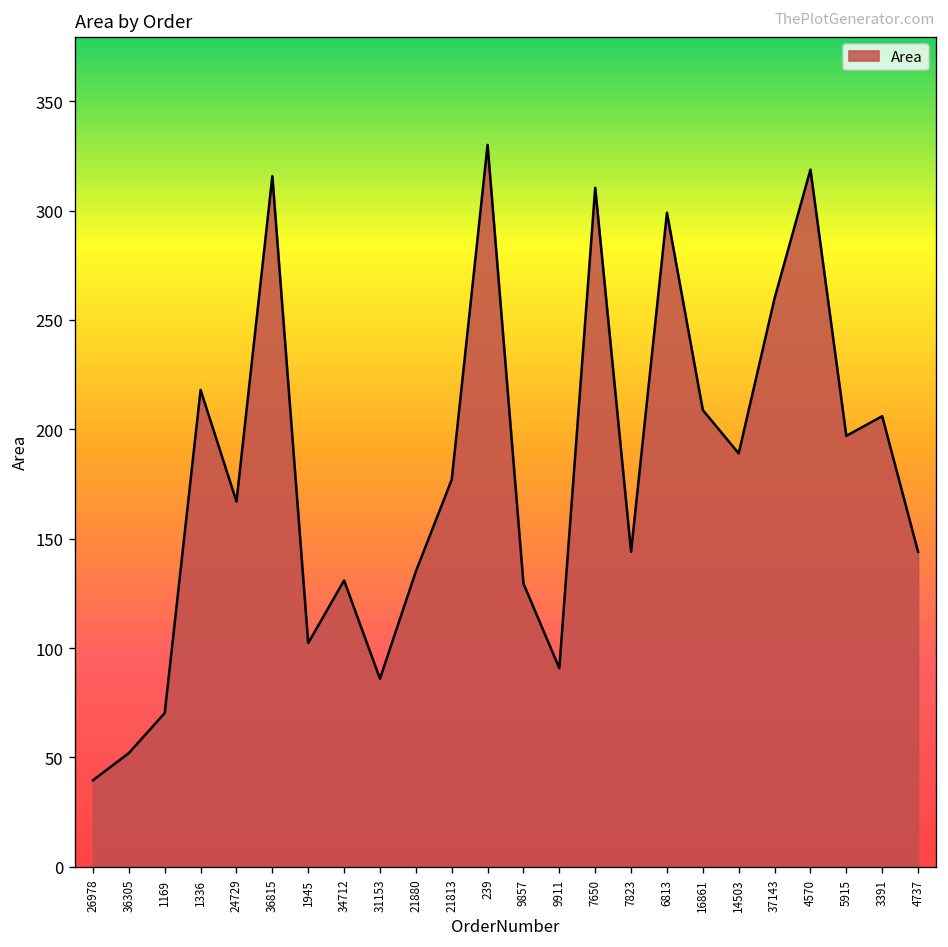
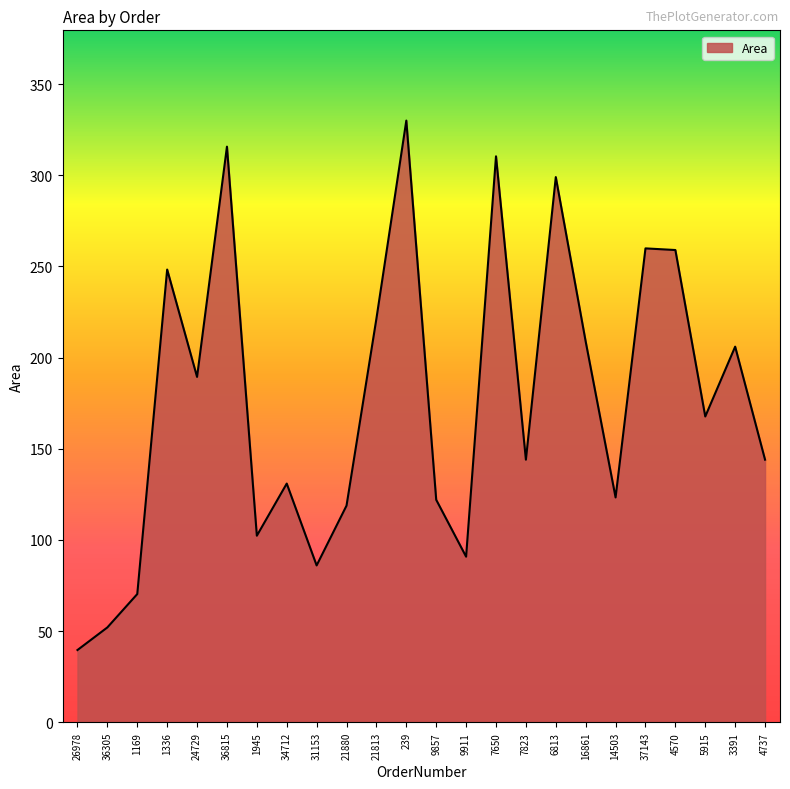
  {
    "26978": 40,
    "36305": 52,
    "1169": 70,
-   "1336": 218,
-   "24729": 167,
+   "1336": 248,
+   "24729": 189,
    "36815": 316,
    "1945": 102,
    "34712": 131,
    "31153": 86,
-   "21880": 135,
-   "21813": 177,
+   "21880": 119,
+   "21813": 221,
    "239": 330,
-   "9857": 130,
+   "9857": 122,
    "9911": 91,
    "7650": 310,
    "7823": 144,
    "6813": 299,
    "16861": 209,
-   "14503": 189,
+   "14503": 123,
    "37143": 260,
-   "4570": 319,
-   "5915": 197,
+   "4570": 259,
+   "5915": 168,
    "3391": 206,
    "4737": 144
  }
